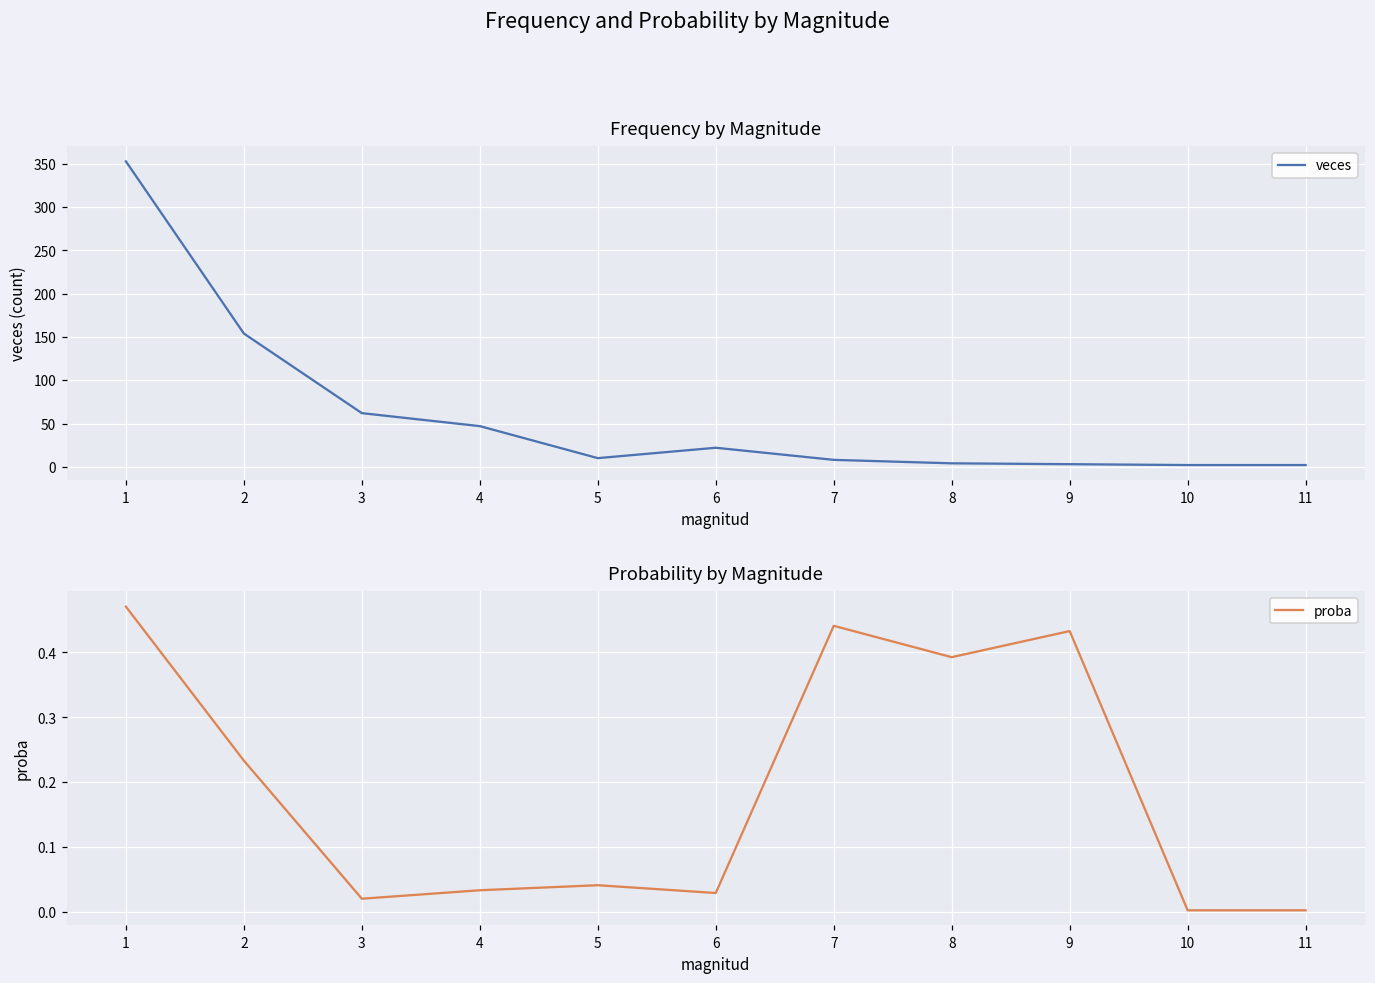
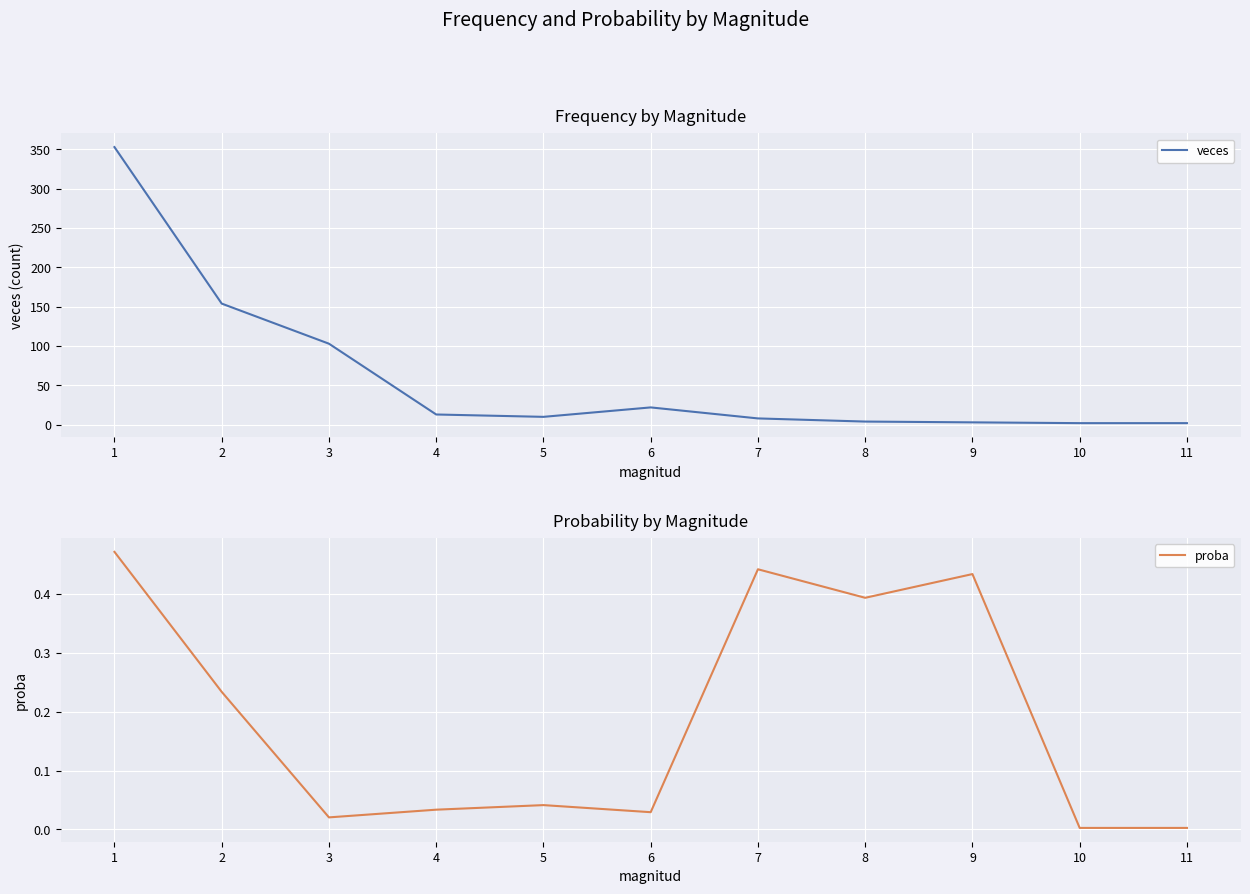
  {
    "Frequency by Magnitude": {
      "1": 350,
      "2": 150,
-     "3": 60,
-     "4": 50,
+     "3": 100,
+     "4": 10,
      "5": 10,
      "6": 20,
      "7": 10,
      "8": 0,
      "9": 0,
      "10": 0,
      "11": 0
    },
    "Probability by Magnitude": {
      "1": 0.47,
      "2": 0.23,
      "3": 0.02,
      "4": 0.03,
      "5": 0.04,
      "6": 0.03,
      "7": 0.44,
      "8": 0.39,
      "9": 0.43,
      "10": 0.00,
      "11": 0.00
    }
  }
